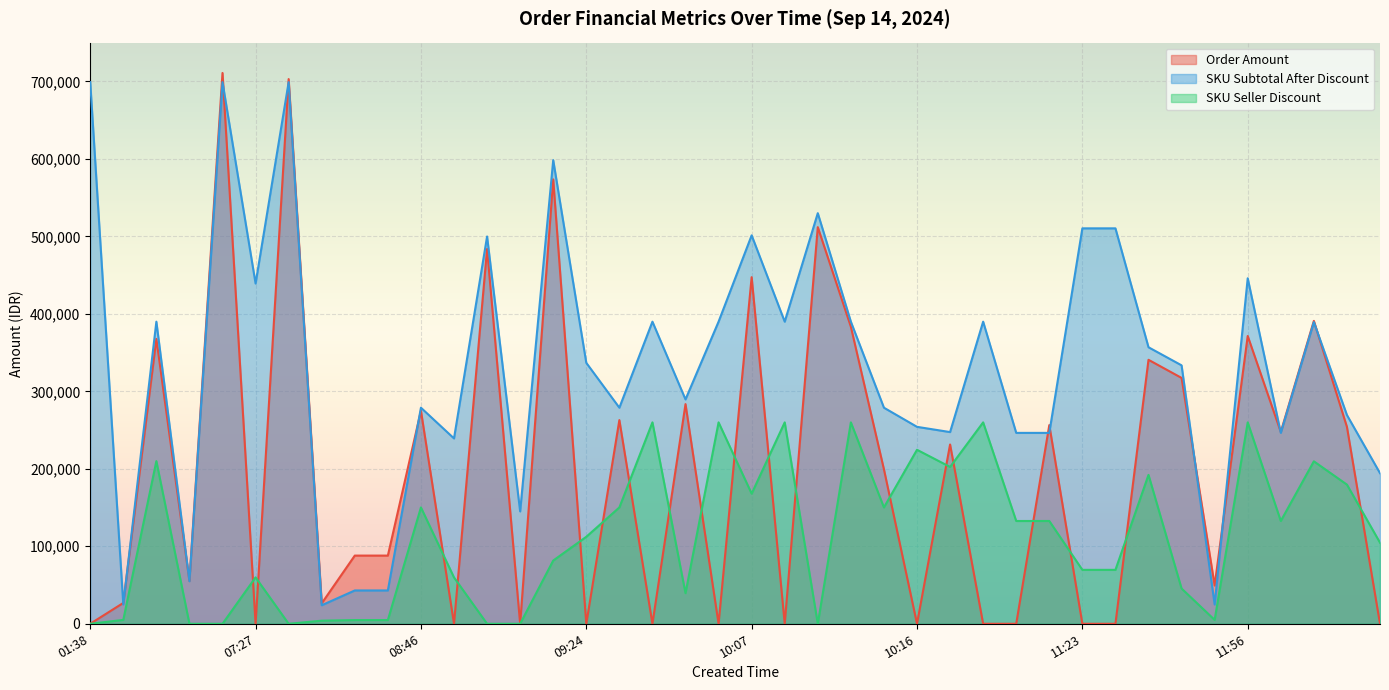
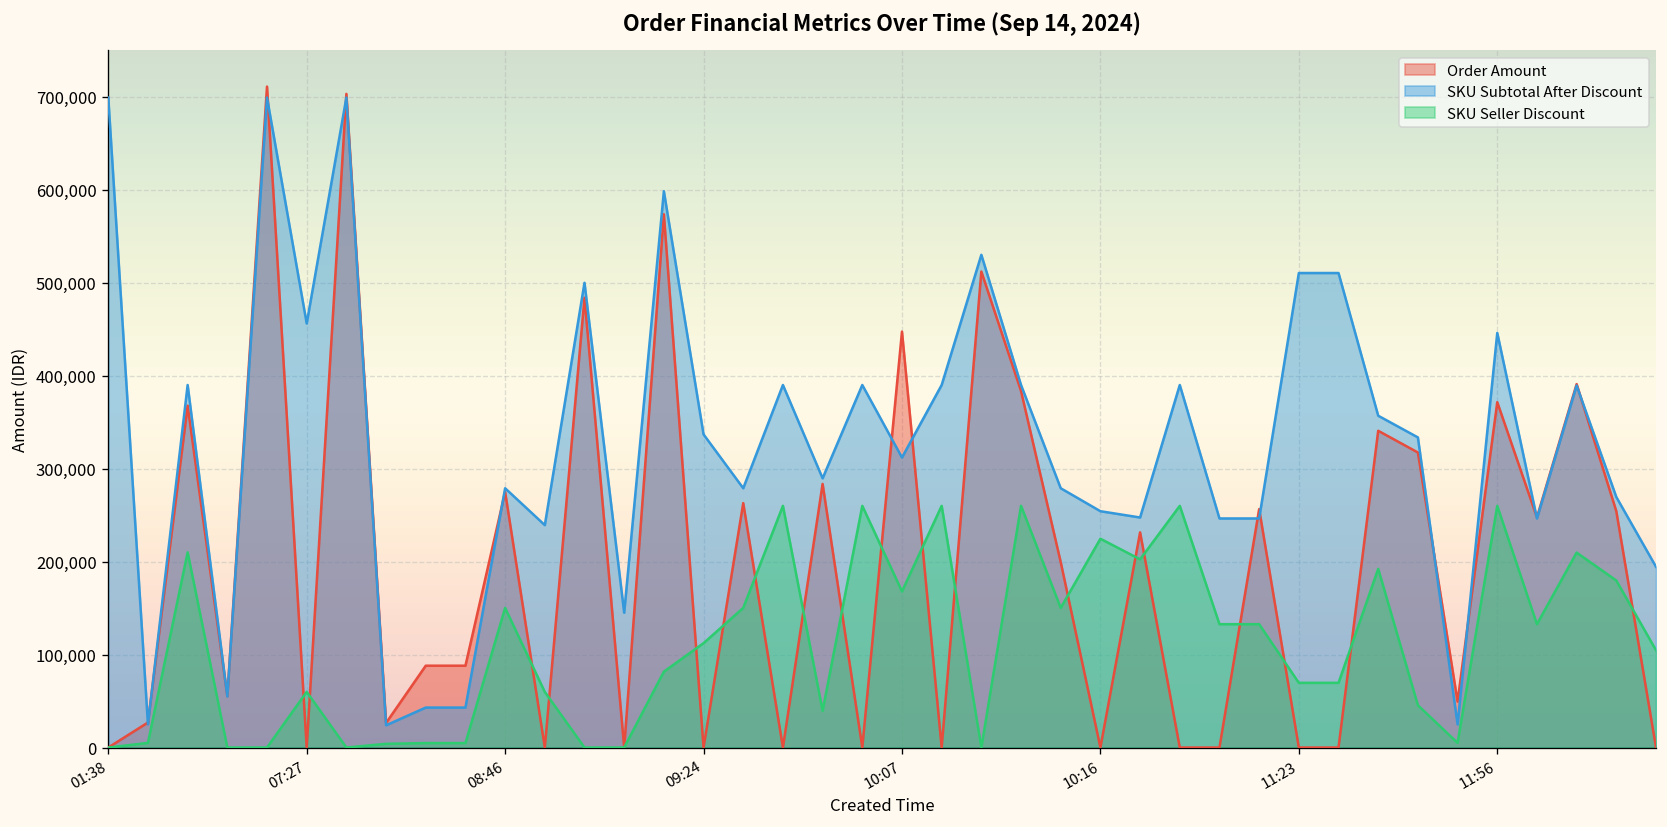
  {
    "Order Amount": {
      "07:27": "0",
      "08:46": "270,000",
      "09:24": "0",
      "10:07": "450,000",
      "10:16": "0",
      "11:23": "0",
      "11:56": "370,000"
    },
    "SKU Subtotal After Discount": {
      "01:38": "700,000",
-     "07:27": "440,000",
+     "07:27": "460,000",
      "08:46": "280,000",
      "09:24": "340,000",
-     "10:07": "500,000",
+     "10:07": "310,000",
      "10:16": "250,000",
      "11:23": "510,000",
      "11:56": "450,000"
    },
    "SKU Seller Discount": {
      "07:27": "60,000",
      "08:46": "150,000",
      "09:24": "110,000",
      "10:07": "170,000",
      "10:16": "220,000",
      "11:23": "70,000",
      "11:56": "260,000"
    }
  }
